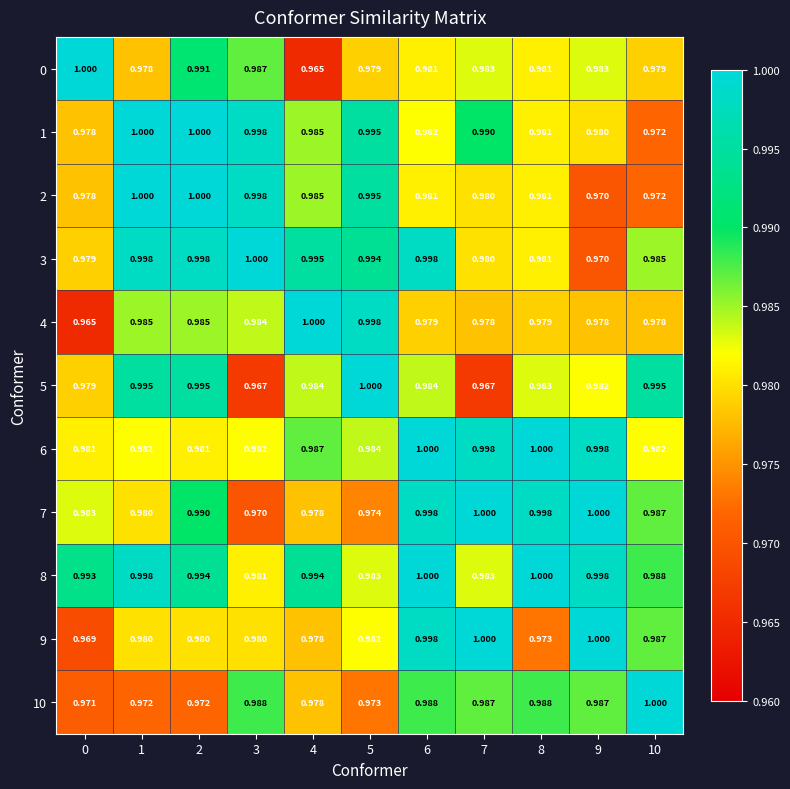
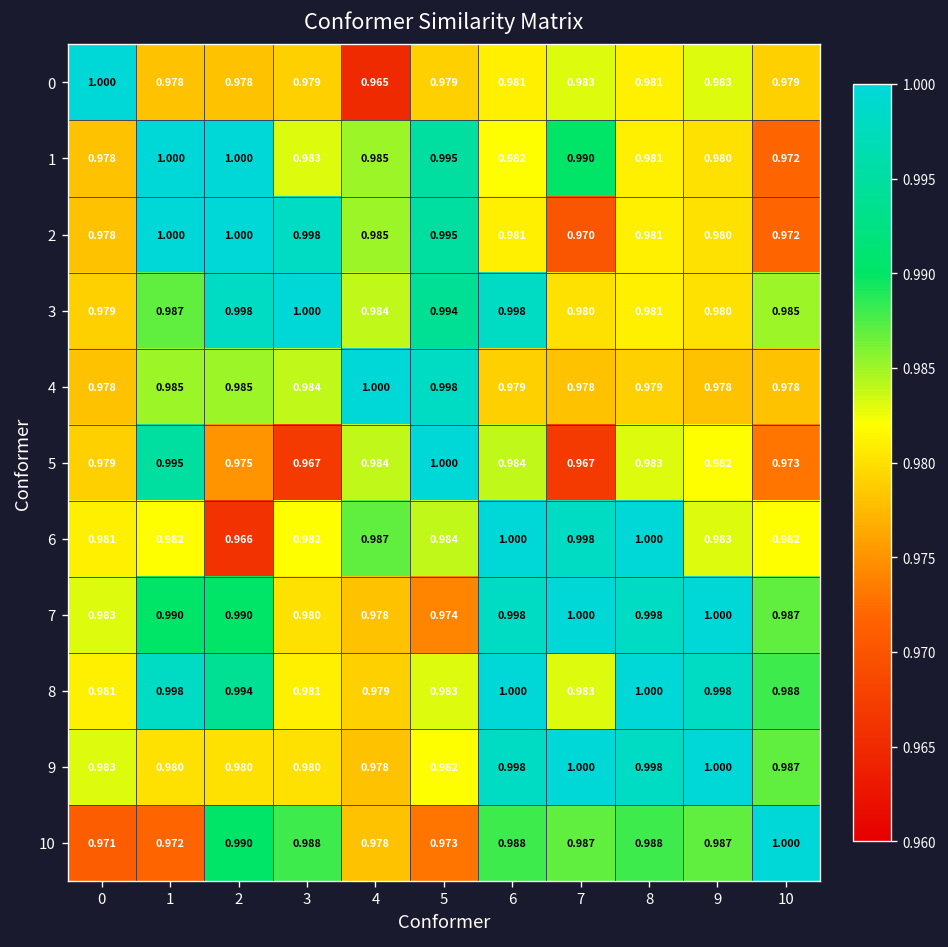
  {
    "0": {
      "0": 1.000,
      "1": 0.978,
-     "2": 0.991,
-     "3": 0.987,
+     "2": 0.978,
+     "3": 0.979,
      "4": 0.965,
      "5": 0.979,
      "6": 0.981,
      "7": 0.983,
      "8": 0.981,
      "9": 0.983,
      "10": 0.979
    },
    "1": {
      "0": 0.978,
      "1": 1.000,
      "2": 1.000,
-     "3": 0.998,
+     "3": 0.983,
      "4": 0.985,
      "5": 0.995,
      "6": 0.982,
      "7": 0.990,
      "8": 0.981,
      "9": 0.980,
      "10": 0.972
    },
    "2": {
      "0": 0.978,
      "1": 1.000,
      "2": 1.000,
      "3": 0.998,
      "4": 0.985,
      "5": 0.995,
      "6": 0.981,
-     "7": 0.980,
+     "7": 0.970,
      "8": 0.981,
-     "9": 0.970,
+     "9": 0.980,
      "10": 0.972
    },
    "3": {
      "0": 0.979,
-     "1": 0.998,
+     "1": 0.987,
      "2": 0.998,
      "3": 1.000,
-     "4": 0.995,
+     "4": 0.984,
      "5": 0.994,
      "6": 0.998,
      "7": 0.980,
      "8": 0.981,
-     "9": 0.970,
+     "9": 0.980,
      "10": 0.985
    },
    "4": {
-     "0": 0.965,
+     "0": 0.978,
      "1": 0.985,
      "2": 0.985,
      "3": 0.984,
      "4": 1.000,
      "5": 0.998,
      "6": 0.979,
      "7": 0.978,
      "8": 0.979,
      "9": 0.978,
      "10": 0.978
    },
    "5": {
      "0": 0.979,
      "1": 0.995,
-     "2": 0.995,
+     "2": 0.975,
      "3": 0.967,
      "4": 0.984,
      "5": 1.000,
      "6": 0.984,
      "7": 0.967,
      "8": 0.983,
      "9": 0.982,
-     "10": 0.995
+     "10": 0.973
    },
    "6": {
      "0": 0.981,
      "1": 0.982,
-     "2": 0.981,
+     "2": 0.966,
      "3": 0.982,
      "4": 0.987,
      "5": 0.984,
      "6": 1.000,
      "7": 0.998,
      "8": 1.000,
-     "9": 0.998,
+     "9": 0.983,
      "10": 0.982
    },
    "7": {
      "0": 0.983,
-     "1": 0.980,
+     "1": 0.990,
      "2": 0.990,
-     "3": 0.970,
+     "3": 0.980,
      "4": 0.978,
      "5": 0.974,
      "6": 0.998,
      "7": 1.000,
      "8": 0.998,
      "9": 1.000,
      "10": 0.987
    },
    "8": {
-     "0": 0.993,
+     "0": 0.981,
      "1": 0.998,
      "2": 0.994,
      "3": 0.981,
-     "4": 0.994,
+     "4": 0.979,
      "5": 0.983,
      "6": 1.000,
      "7": 0.983,
      "8": 1.000,
      "9": 0.998,
      "10": 0.988
    },
    "9": {
-     "0": 0.969,
+     "0": 0.983,
      "1": 0.980,
      "2": 0.980,
      "3": 0.980,
      "4": 0.978,
      "5": 0.982,
      "6": 0.998,
      "7": 1.000,
-     "8": 0.973,
+     "8": 0.998,
      "9": 1.000,
      "10": 0.987
    },
    "10": {
      "0": 0.971,
      "1": 0.972,
-     "2": 0.972,
+     "2": 0.990,
      "3": 0.988,
      "4": 0.978,
      "5": 0.973,
      "6": 0.988,
      "7": 0.987,
      "8": 0.988,
      "9": 0.987,
      "10": 1.000
    }
  }
